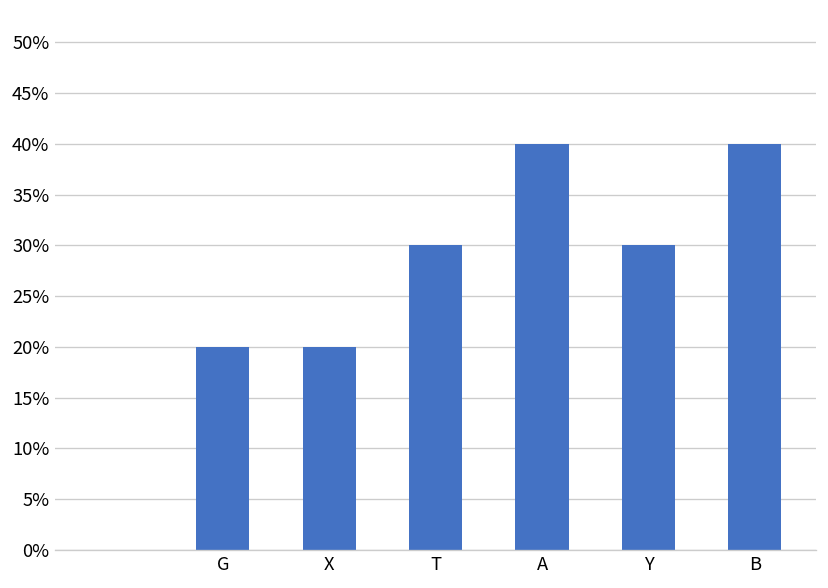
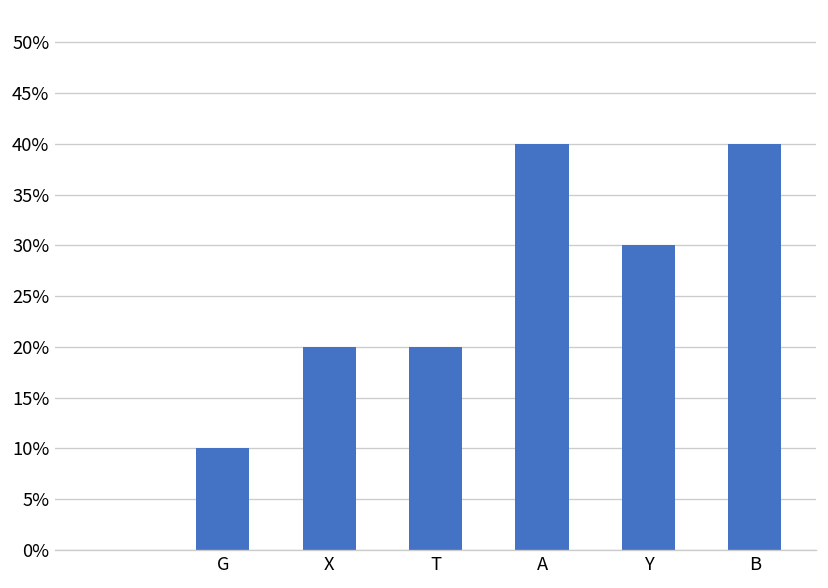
  {
-   "G": "20%",
-   "T": "30%",
+   "G": "10%",
+   "T": "20%",
    "A": "40%",
    "Y": "30%",
    "B": "40%"
  }
